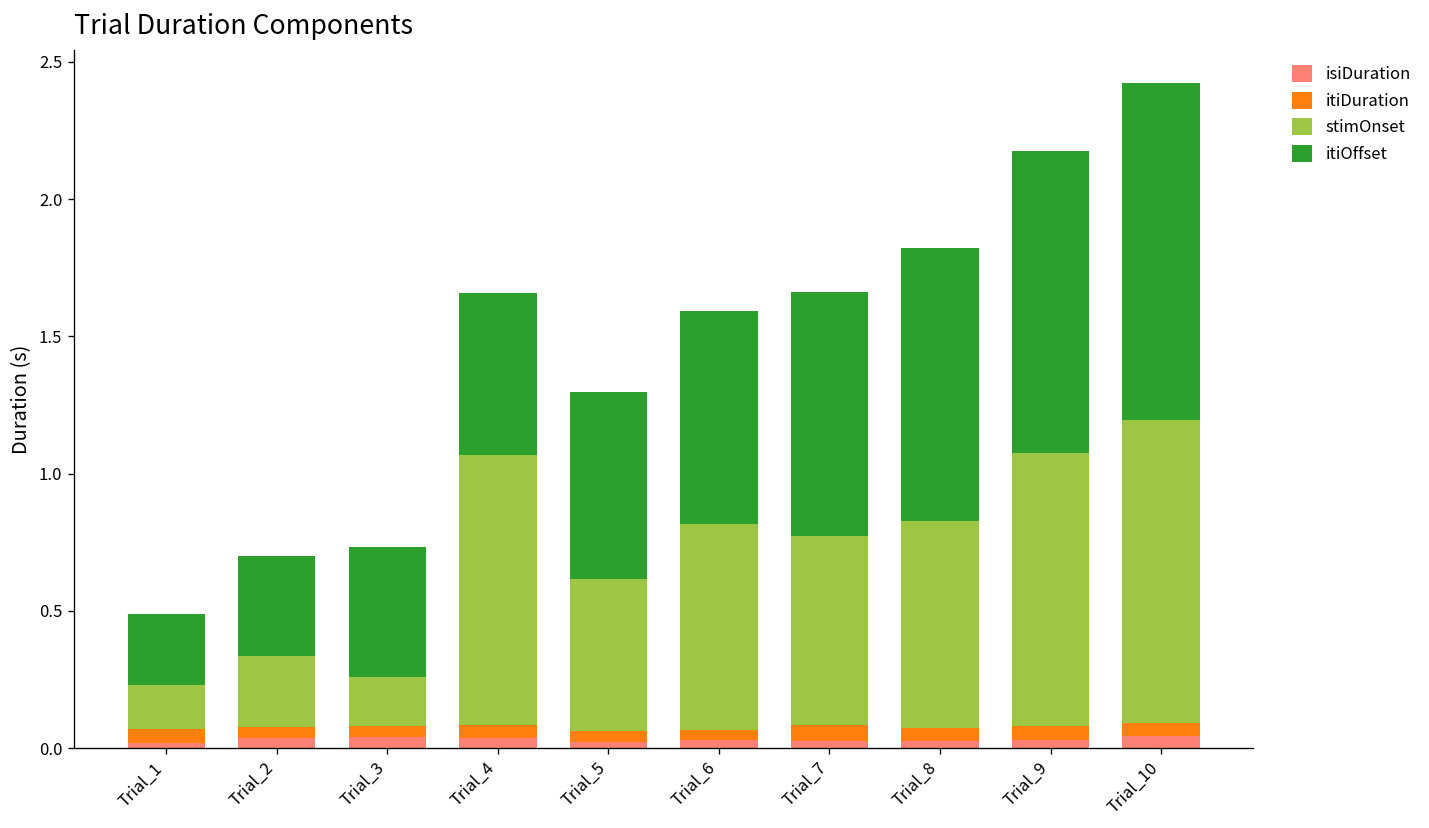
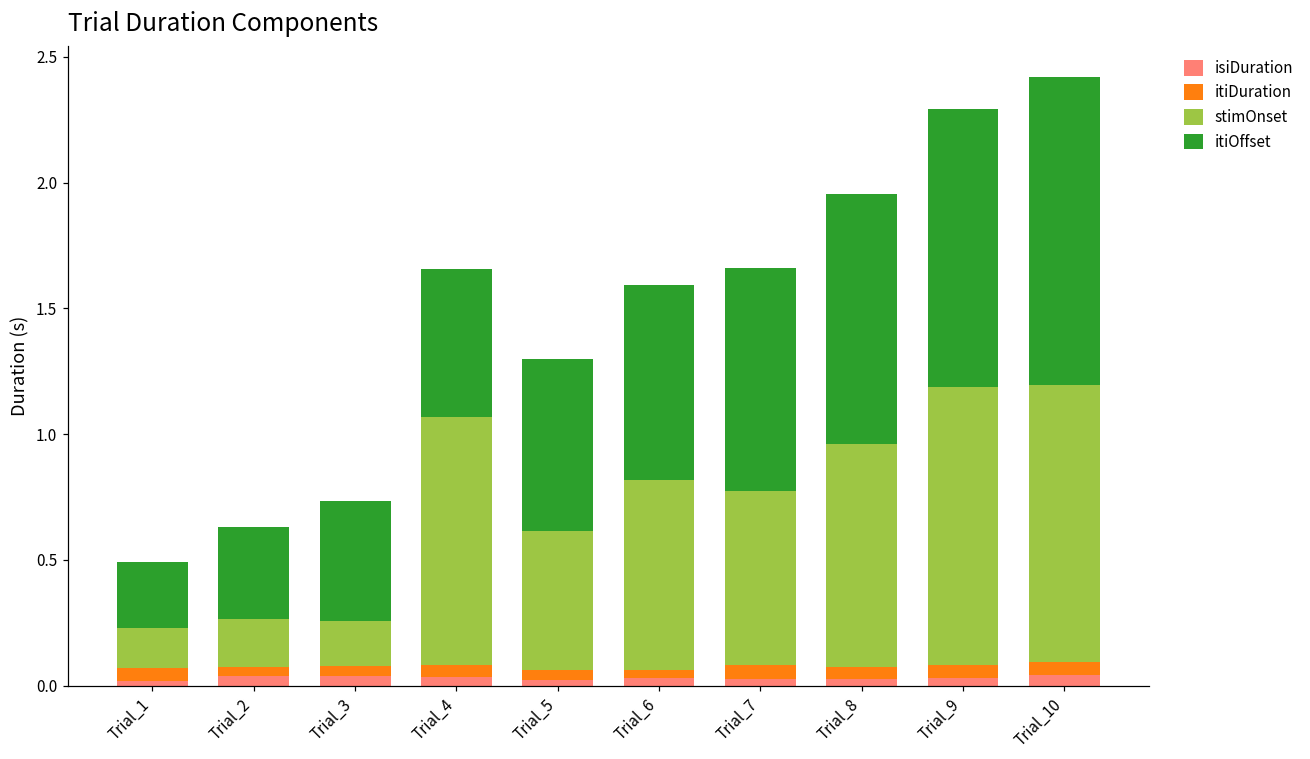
  {
    "isiDuration": {
      "Trial_1": 0.02,
      "Trial_2": 0.04,
      "Trial_3": 0.04,
      "Trial_4": 0.04,
      "Trial_5": 0.02,
      "Trial_6": 0.03,
      "Trial_7": 0.03,
      "Trial_8": 0.03,
      "Trial_9": 0.03,
      "Trial_10": 0.04
    },
    "itiDuration": {
      "Trial_1": 0.05,
      "Trial_2": 0.04,
      "Trial_3": 0.04,
      "Trial_4": 0.05,
      "Trial_5": 0.04,
      "Trial_6": 0.03,
      "Trial_7": 0.06,
      "Trial_8": 0.05,
      "Trial_9": 0.05,
      "Trial_10": 0.05
    },
    "stimOnset": {
      "Trial_1": 0.16,
-     "Trial_2": 0.26,
+     "Trial_2": 0.19,
      "Trial_3": 0.18,
      "Trial_4": 0.98,
      "Trial_5": 0.55,
      "Trial_6": 0.75,
      "Trial_7": 0.69,
-     "Trial_8": 0.76,
-     "Trial_9": 0.99,
+     "Trial_8": 0.89,
+     "Trial_9": 1.11,
      "Trial_10": 1.10
    },
    "itiOffset": {
      "Trial_1": 0.26,
      "Trial_2": 0.37,
      "Trial_3": 0.48,
      "Trial_4": 0.59,
      "Trial_5": 0.68,
      "Trial_6": 0.78,
      "Trial_7": 0.89,
      "Trial_8": 0.99,
      "Trial_9": 1.10,
      "Trial_10": 1.23
    }
  }
